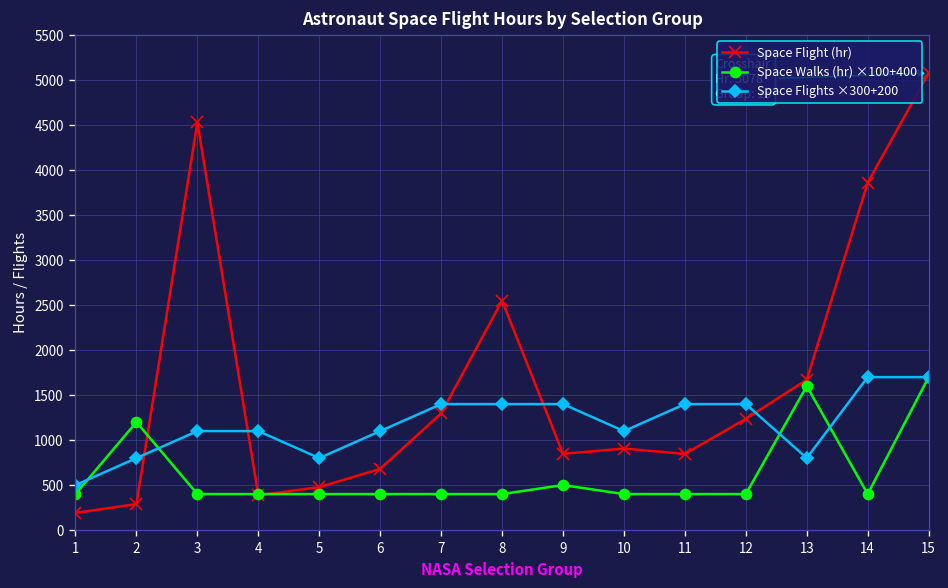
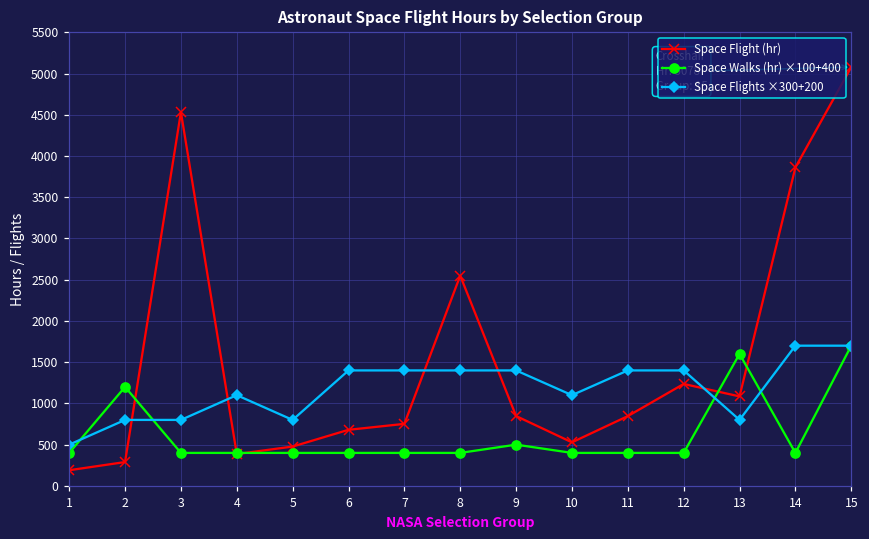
  {
    "Space Flight (hr)": {
      "1": 200,
      "2": 300,
      "3": 4500,
      "5": 500,
      "6": 700,
-     "7": 1300,
+     "7": 800,
      "8": 2500,
      "9": 800,
-     "10": 900,
+     "10": 500,
      "11": 800,
      "12": 1200,
-     "13": 1700,
+     "13": 1100,
      "14": 3900
    },
    "Space Walks (hr) ×100+400": {
      "1": 400,
      "2": 1200,
      "3": 400,
      "5": 400,
      "6": 400,
      "7": 400,
      "8": 400,
      "9": 500,
      "10": 400,
      "11": 400,
      "12": 400,
      "13": 1600,
      "14": 400
    },
    "Space Flights ×300+200": {
      "1": 500,
      "2": 800,
-     "3": 1100,
+     "3": 800,
      "4": 1100,
      "5": 800,
-     "6": 1100,
+     "6": 1400,
      "7": 1400,
      "8": 1400,
      "9": 1400,
      "10": 1100,
      "11": 1400,
      "12": 1400,
      "13": 800,
      "14": 1700
    }
  }
